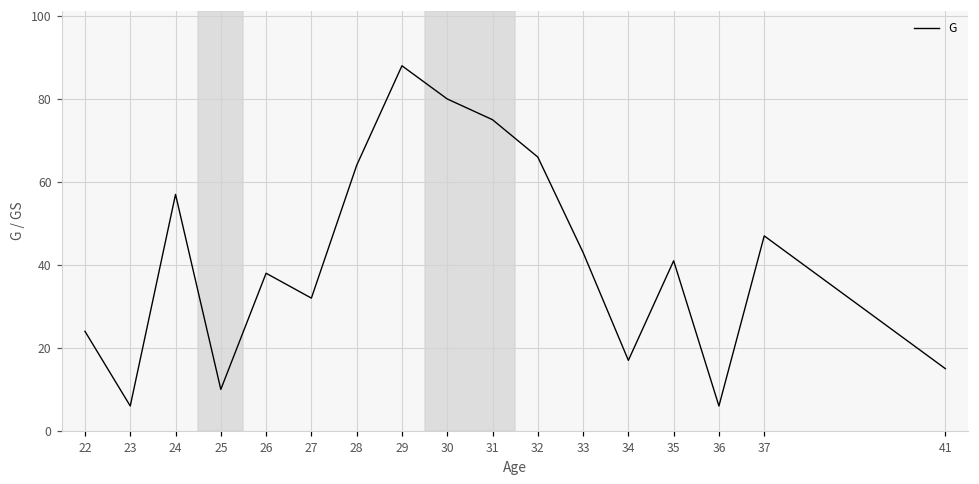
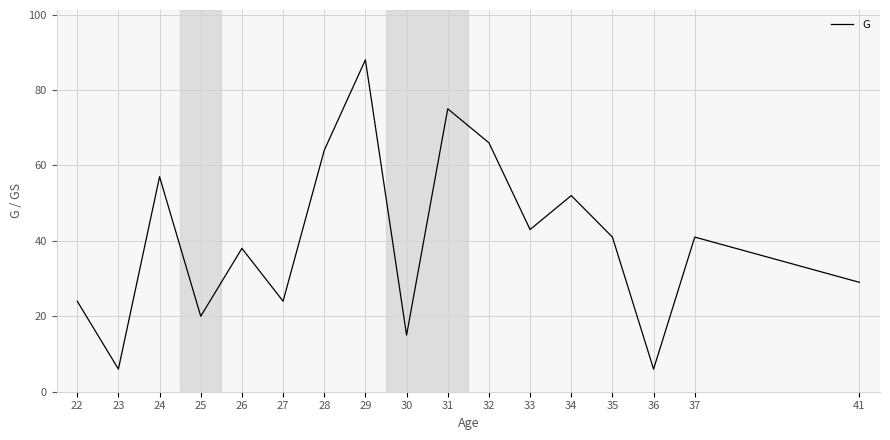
  {
    "22": 24,
    "23": 6,
    "24": 57,
-   "25": 10,
+   "25": 20,
    "26": 38,
-   "27": 32,
+   "27": 24,
    "28": 64,
    "29": 88,
-   "30": 80,
+   "30": 15,
    "31": 75,
    "32": 66,
    "33": 43,
-   "34": 17,
+   "34": 52,
    "35": 41,
    "36": 6,
-   "37": 47,
-   "41": 15
+   "37": 41,
+   "41": 29
  }
